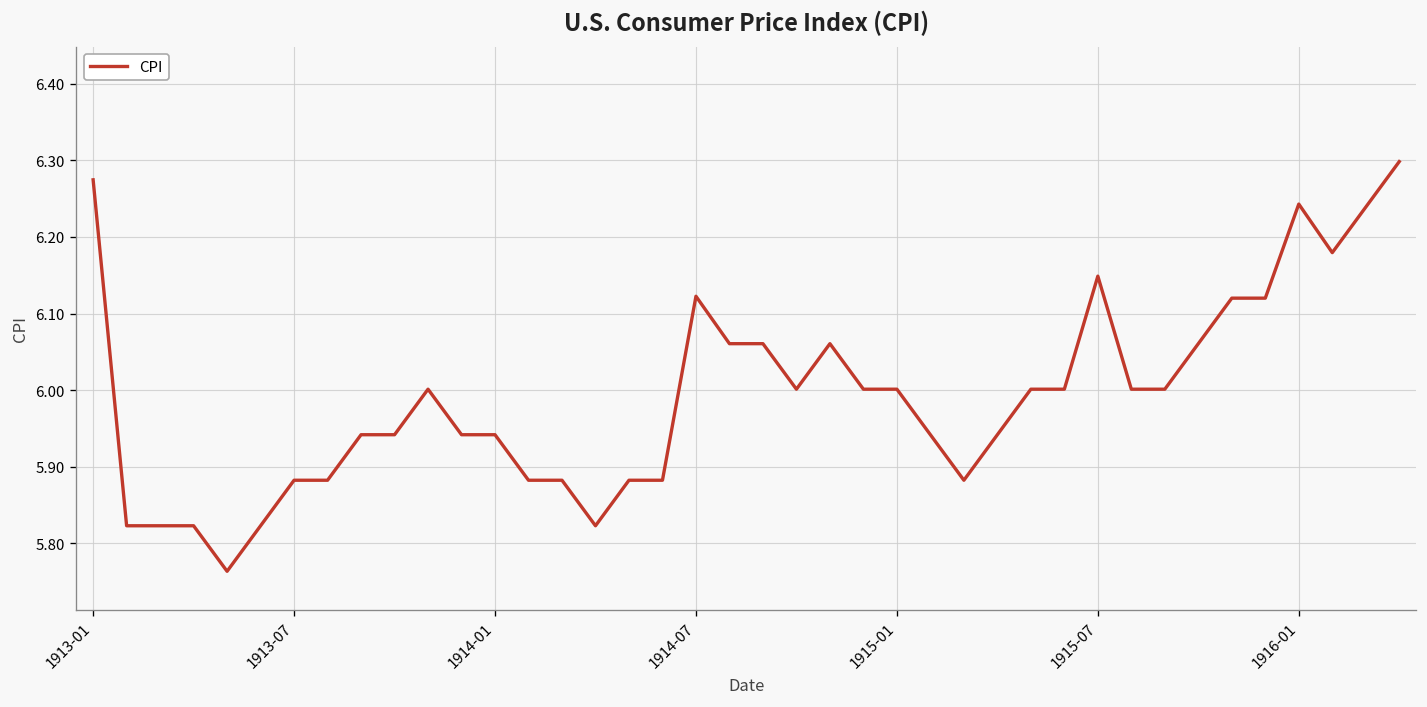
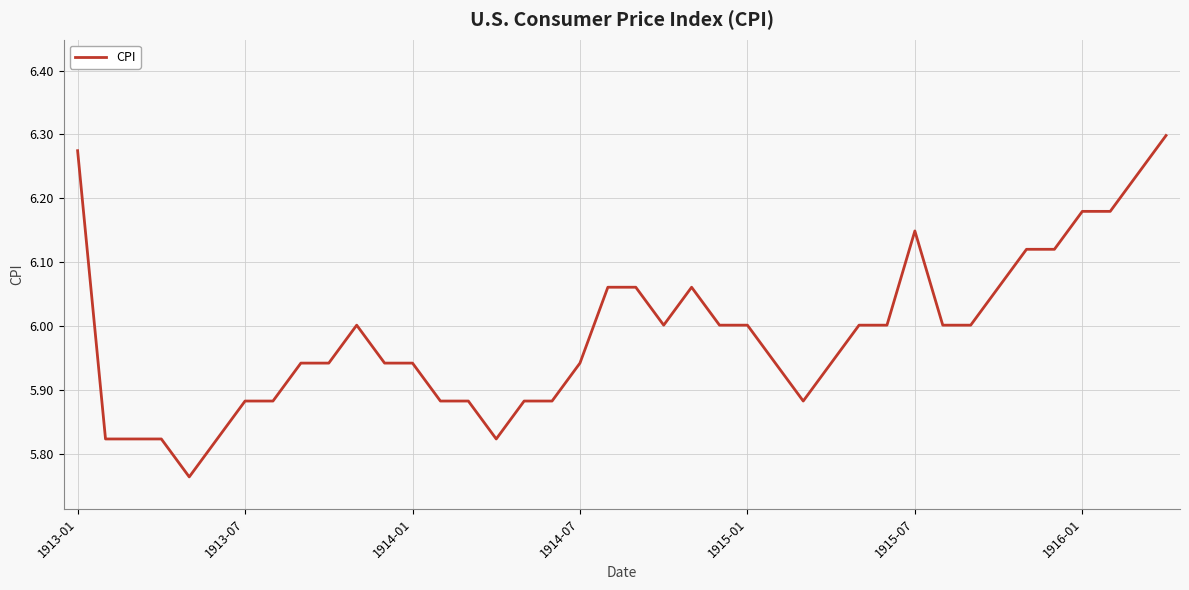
  {
    "1913-01": 6.27,
    "1913-07": 5.88,
    "1914-01": 5.94,
-   "1914-07": 6.12,
+   "1914-07": 5.94,
    "1915-01": 6.00,
    "1915-07": 6.15,
-   "1916-01": 6.24
+   "1916-01": 6.18
  }
